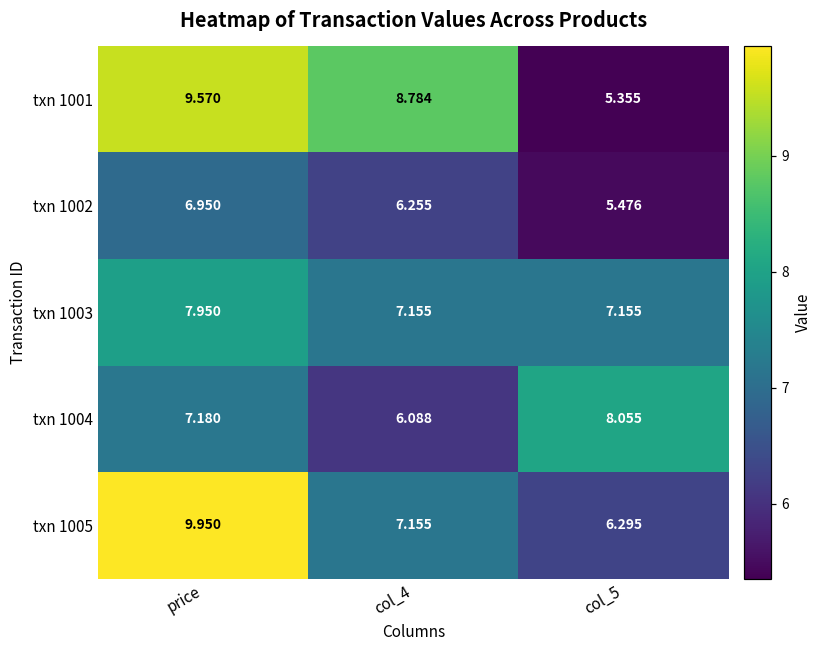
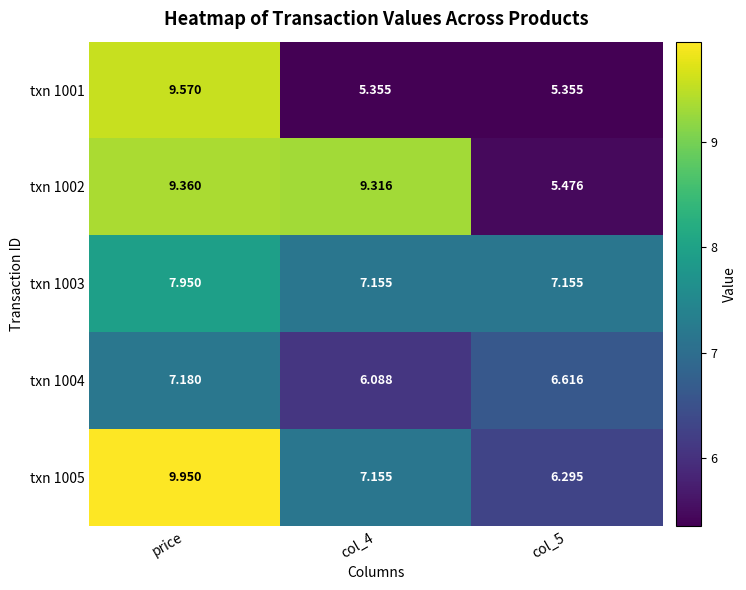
  {
    "txn 1001": {
      "price": 9.570,
-     "col_4": 8.784,
+     "col_4": 5.355,
      "col_5": 5.355
    },
    "txn 1002": {
-     "price": 6.950,
-     "col_4": 6.255,
+     "price": 9.360,
+     "col_4": 9.316,
      "col_5": 5.476
    },
    "txn 1003": {
      "price": 7.950,
      "col_4": 7.155,
      "col_5": 7.155
    },
    "txn 1004": {
      "price": 7.180,
      "col_4": 6.088,
-     "col_5": 8.055
+     "col_5": 6.616
    },
    "txn 1005": {
      "price": 9.950,
      "col_4": 7.155,
      "col_5": 6.295
    }
  }
